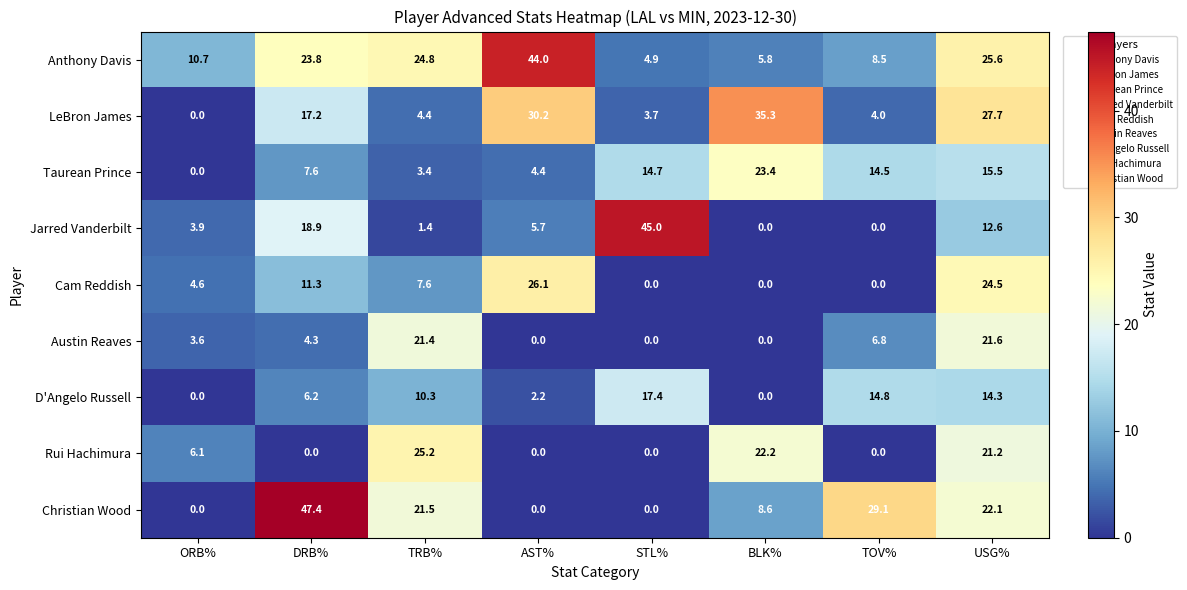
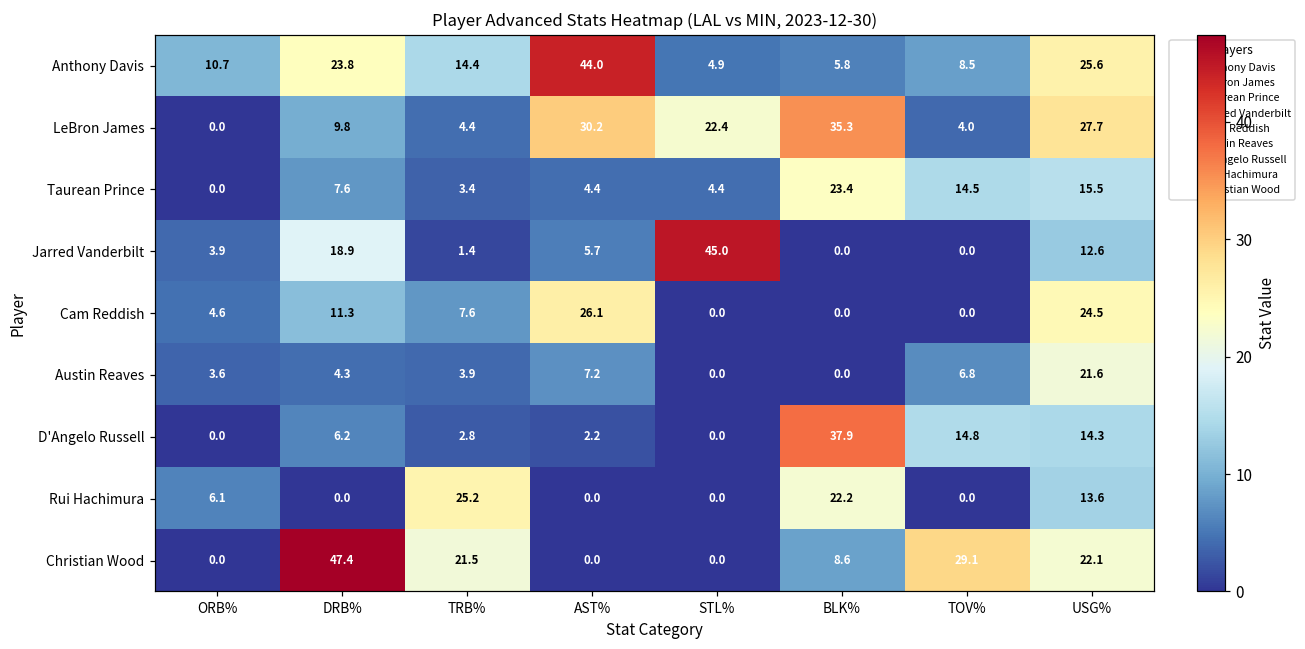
  {
    "Anthony Davis": {
      "ORB%": 10.7,
      "DRB%": 23.8,
-     "TRB%": 24.8,
+     "TRB%": 14.4,
      "AST%": 44.0,
      "STL%": 4.9,
      "BLK%": 5.8,
      "TOV%": 8.5,
      "USG%": 25.6
    },
    "LeBron James": {
      "ORB%": 0.0,
-     "DRB%": 17.2,
+     "DRB%": 9.8,
      "TRB%": 4.4,
      "AST%": 30.2,
-     "STL%": 3.7,
+     "STL%": 22.4,
      "BLK%": 35.3,
      "TOV%": 4.0,
      "USG%": 27.7
    },
    "Taurean Prince": {
      "ORB%": 0.0,
      "DRB%": 7.6,
      "TRB%": 3.4,
      "AST%": 4.4,
-     "STL%": 14.7,
+     "STL%": 4.4,
      "BLK%": 23.4,
      "TOV%": 14.5,
      "USG%": 15.5
    },
    "Jarred Vanderbilt": {
      "ORB%": 3.9,
      "DRB%": 18.9,
      "TRB%": 1.4,
      "AST%": 5.7,
      "STL%": 45.0,
      "BLK%": 0.0,
      "TOV%": 0.0,
      "USG%": 12.6
    },
    "Cam Reddish": {
      "ORB%": 4.6,
      "DRB%": 11.3,
      "TRB%": 7.6,
      "AST%": 26.1,
      "STL%": 0.0,
      "BLK%": 0.0,
      "TOV%": 0.0,
      "USG%": 24.5
    },
    "Austin Reaves": {
      "ORB%": 3.6,
      "DRB%": 4.3,
-     "TRB%": 21.4,
-     "AST%": 0.0,
+     "TRB%": 3.9,
+     "AST%": 7.2,
      "STL%": 0.0,
      "BLK%": 0.0,
      "TOV%": 6.8,
      "USG%": 21.6
    },
    "D'Angelo Russell": {
      "ORB%": 0.0,
      "DRB%": 6.2,
-     "TRB%": 10.3,
+     "TRB%": 2.8,
      "AST%": 2.2,
-     "STL%": 17.4,
-     "BLK%": 0.0,
+     "STL%": 0.0,
+     "BLK%": 37.9,
      "TOV%": 14.8,
      "USG%": 14.3
    },
    "Rui Hachimura": {
      "ORB%": 6.1,
      "DRB%": 0.0,
      "TRB%": 25.2,
      "AST%": 0.0,
      "STL%": 0.0,
      "BLK%": 22.2,
      "TOV%": 0.0,
-     "USG%": 21.2
+     "USG%": 13.6
    },
    "Christian Wood": {
      "ORB%": 0.0,
      "DRB%": 47.4,
      "TRB%": 21.5,
      "AST%": 0.0,
      "STL%": 0.0,
      "BLK%": 8.6,
      "TOV%": 29.1,
      "USG%": 22.1
    }
  }
